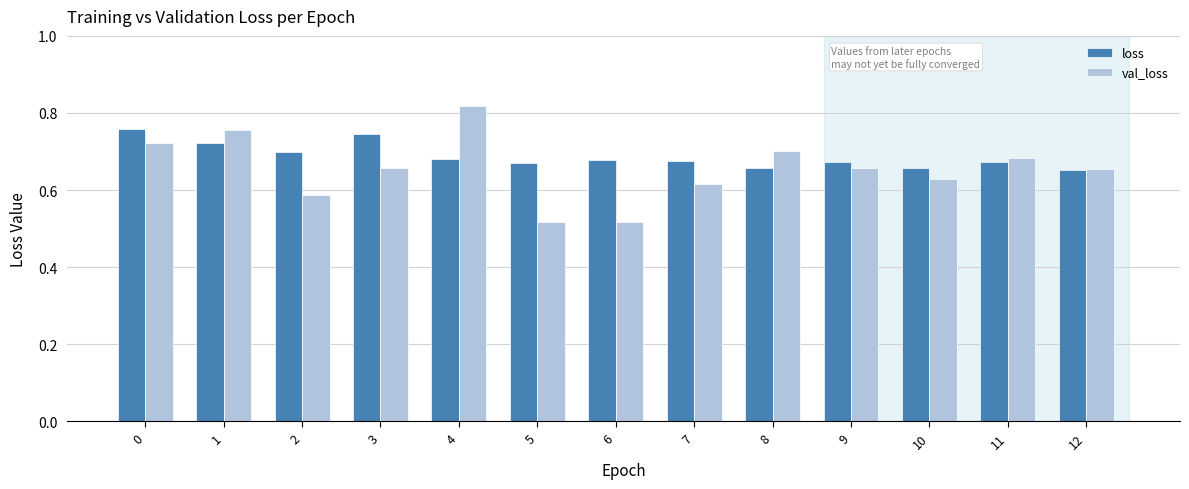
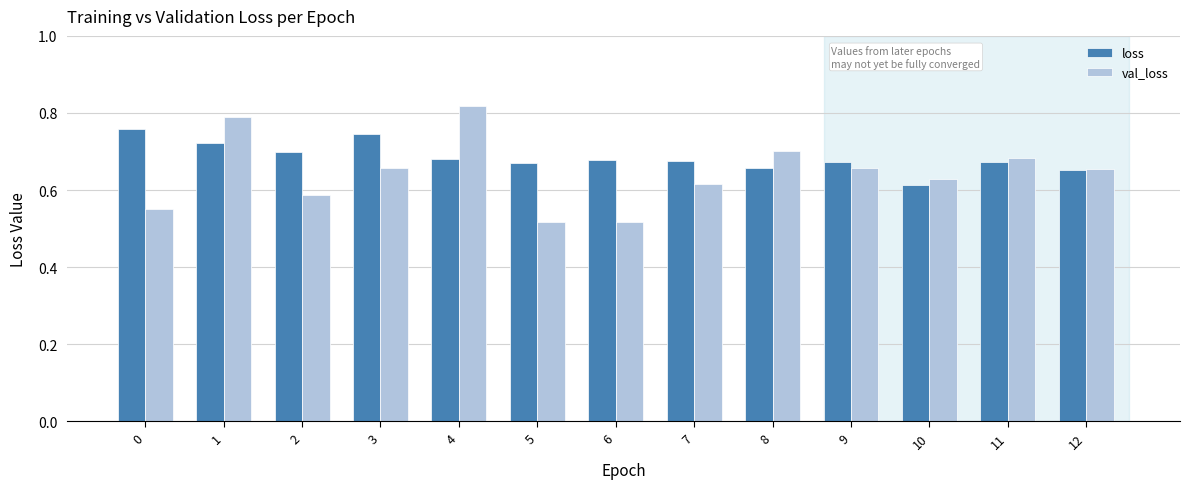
  {
    "loss": {
      "0": 0.76,
      "1": 0.72,
      "2": 0.70,
      "3": 0.75,
      "4": 0.68,
      "5": 0.67,
      "6": 0.68,
      "7": 0.67,
      "8": 0.66,
      "9": 0.67,
-     "10": 0.66,
+     "10": 0.61,
      "11": 0.67,
      "12": 0.65
    },
    "val_loss": {
-     "0": 0.72,
-     "1": 0.76,
+     "0": 0.55,
+     "1": 0.79,
      "2": 0.59,
      "3": 0.66,
      "4": 0.82,
      "5": 0.52,
      "6": 0.52,
      "7": 0.62,
      "8": 0.70,
      "9": 0.66,
      "10": 0.63,
      "11": 0.68,
      "12": 0.65
    }
  }
